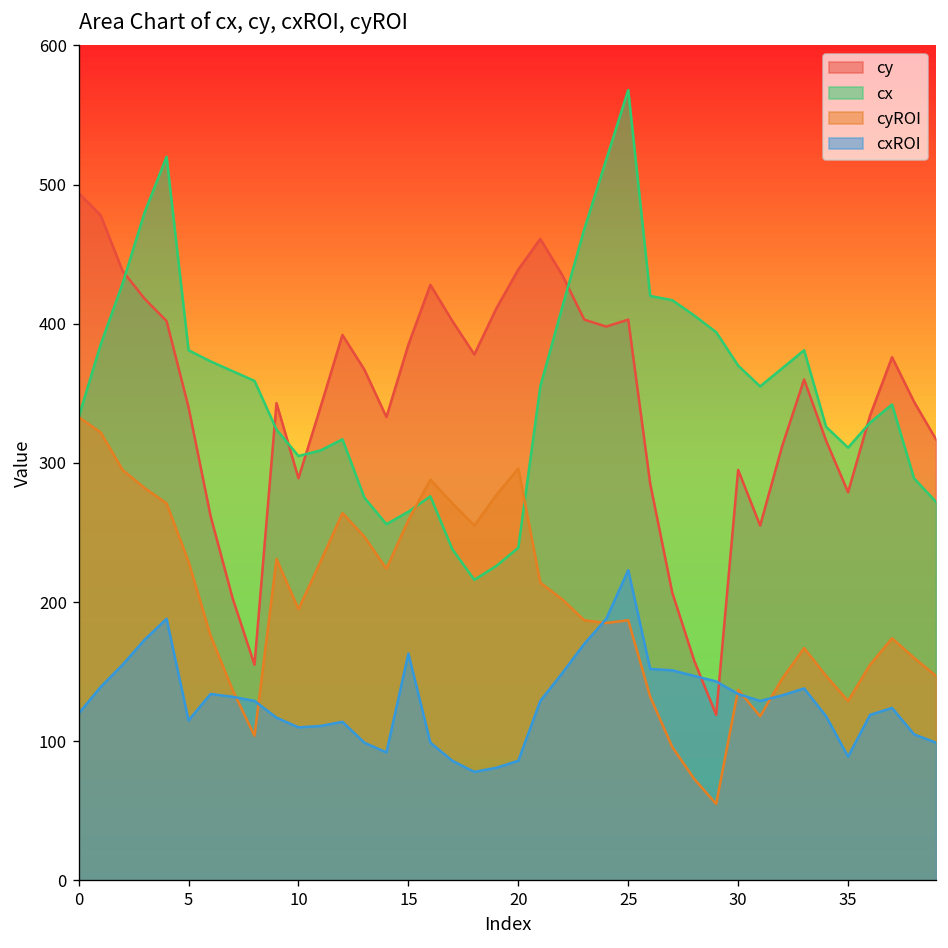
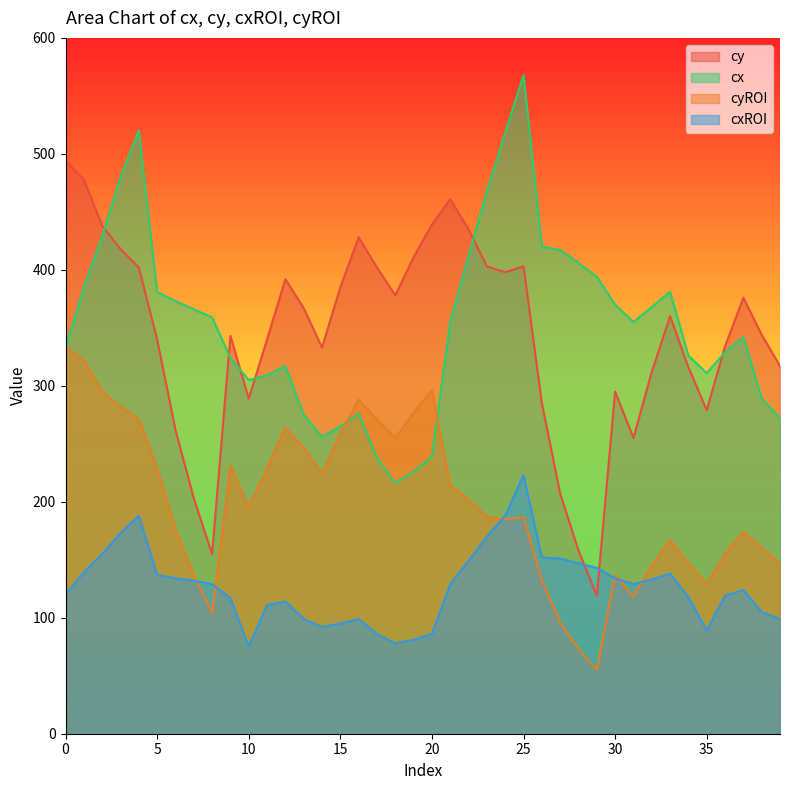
  {
    "cxROI": {
-     "5": 115,
-     "10": 110,
-     "15": 163,
+     "5": 137,
+     "10": 75,
+     "15": 95,
      "20": 86,
      "25": 223,
      "30": 134,
      "35": 89
    }
  }
